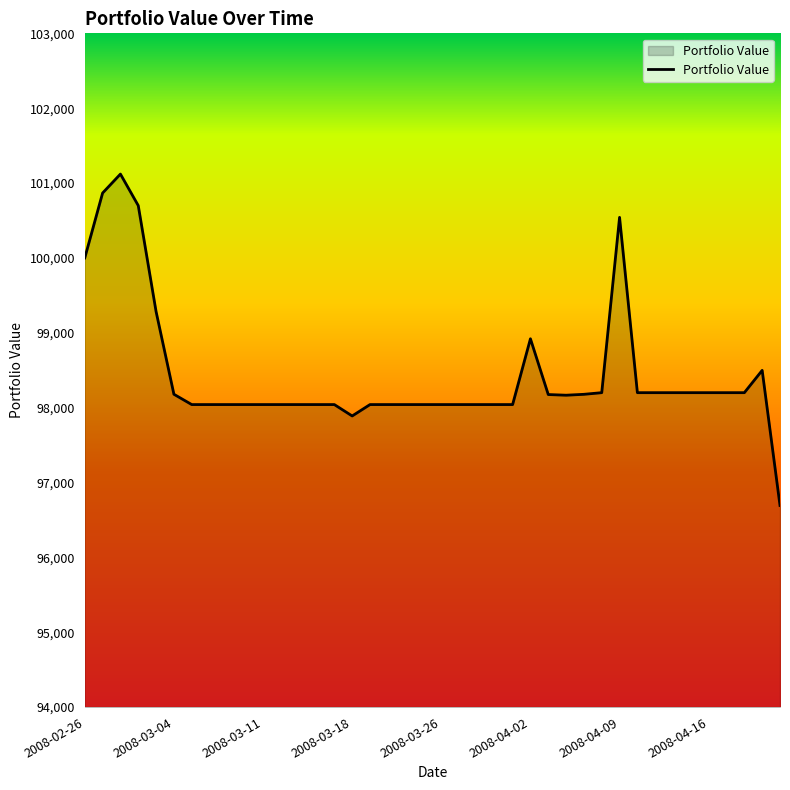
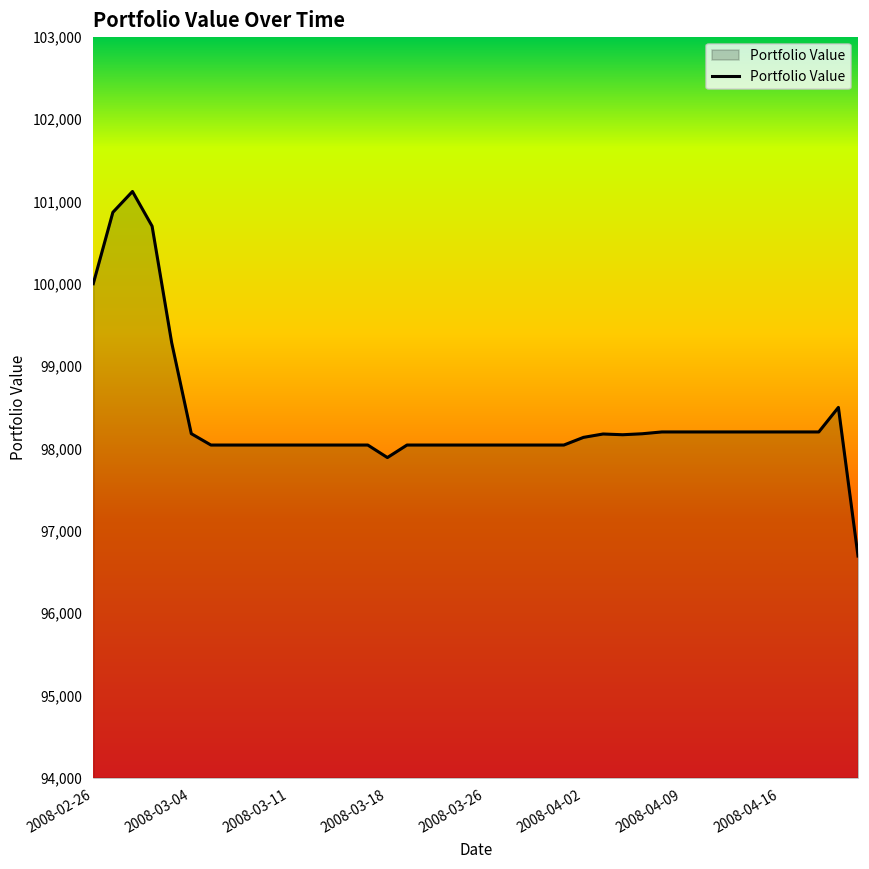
  {
    "2008-02-26": "100,000",
    "2008-03-04": "98,200",
    "2008-03-11": "98,000",
    "2008-03-18": "97,900",
    "2008-03-26": "98,000",
-   "2008-04-02": "98,900",
-   "2008-04-09": "100,500",
+   "2008-04-02": "98,100",
+   "2008-04-09": "98,200",
    "2008-04-16": "98,200"
  }
